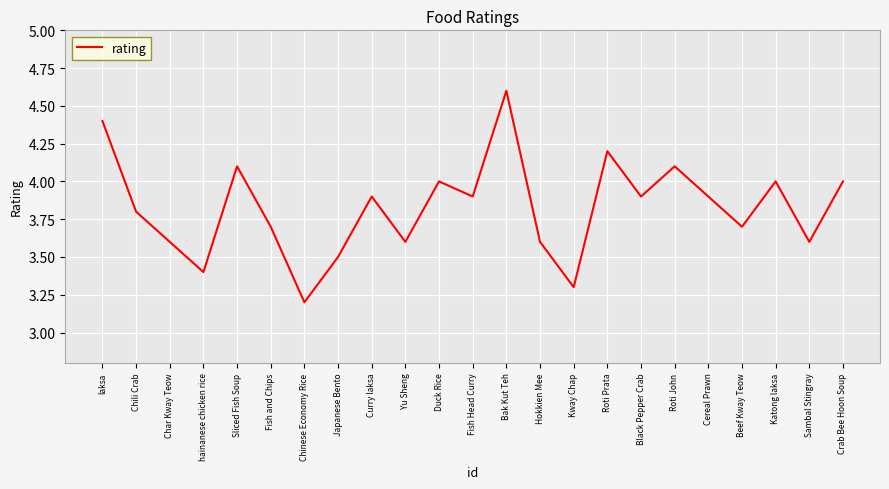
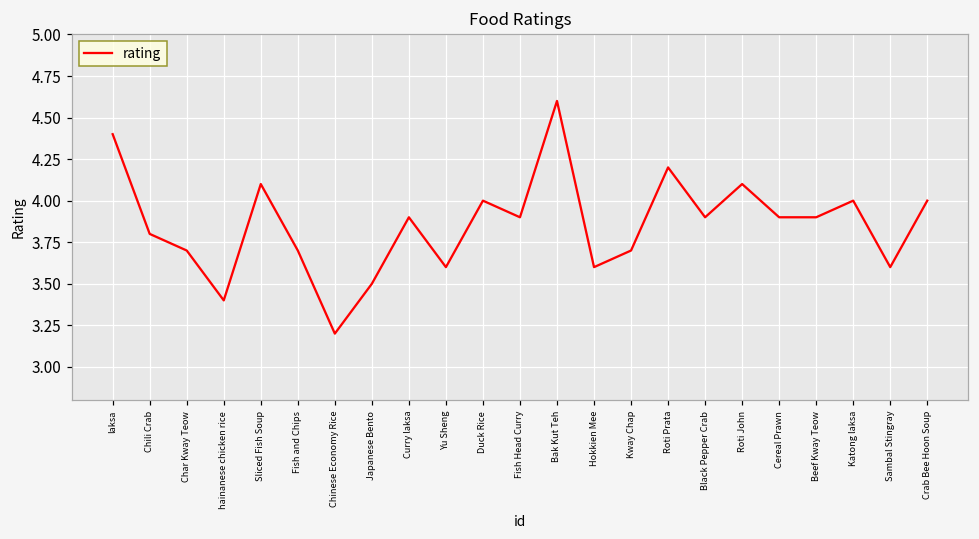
  {
    "laksa": 4.4,
    "Chili Crab": 3.8,
-   "Char Kway Teow": 3.6,
+   "Char Kway Teow": 3.7,
    "hainanese chicken rice": 3.4,
    "Sliced Fish Soup": 4.1,
    "Fish and Chips": 3.7,
    "Chinese Economy Rice": 3.2,
    "Japanese Bento": 3.5,
    "Curry laksa": 3.9,
    "Yu Sheng": 3.6,
    "Duck Rice": 4.0,
    "Fish Head Curry": 3.9,
    "Bak Kut Teh": 4.6,
    "Hokkien Mee": 3.6,
-   "Kway Chap": 3.3,
+   "Kway Chap": 3.7,
    "Roti Prata": 4.2,
    "Black Pepper Crab": 3.9,
    "Roti John": 4.1,
    "Cereal Prawn": 3.9,
-   "Beef Kway Teow": 3.7,
+   "Beef Kway Teow": 3.9,
    "Katong laksa": 4.0,
    "Sambal Stingray": 3.6,
    "Crab Bee Hoon Soup": 4.0
  }
